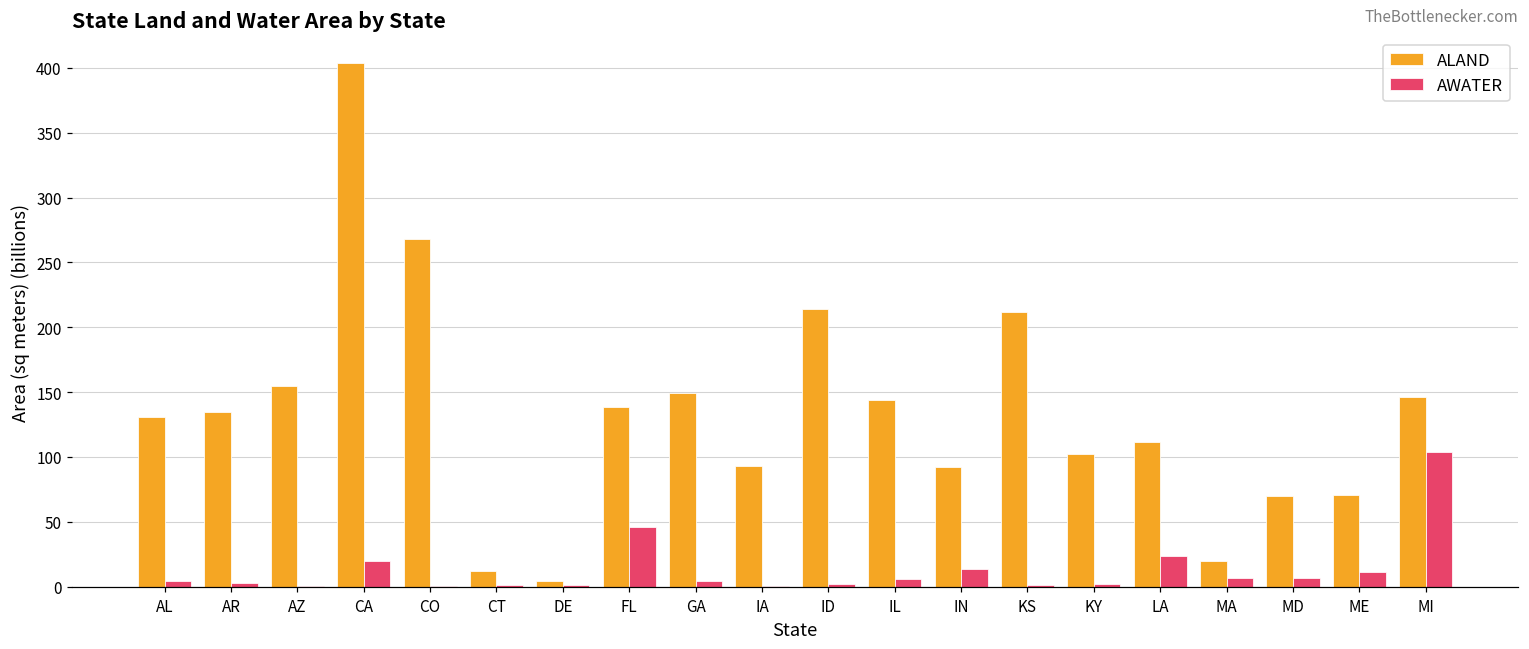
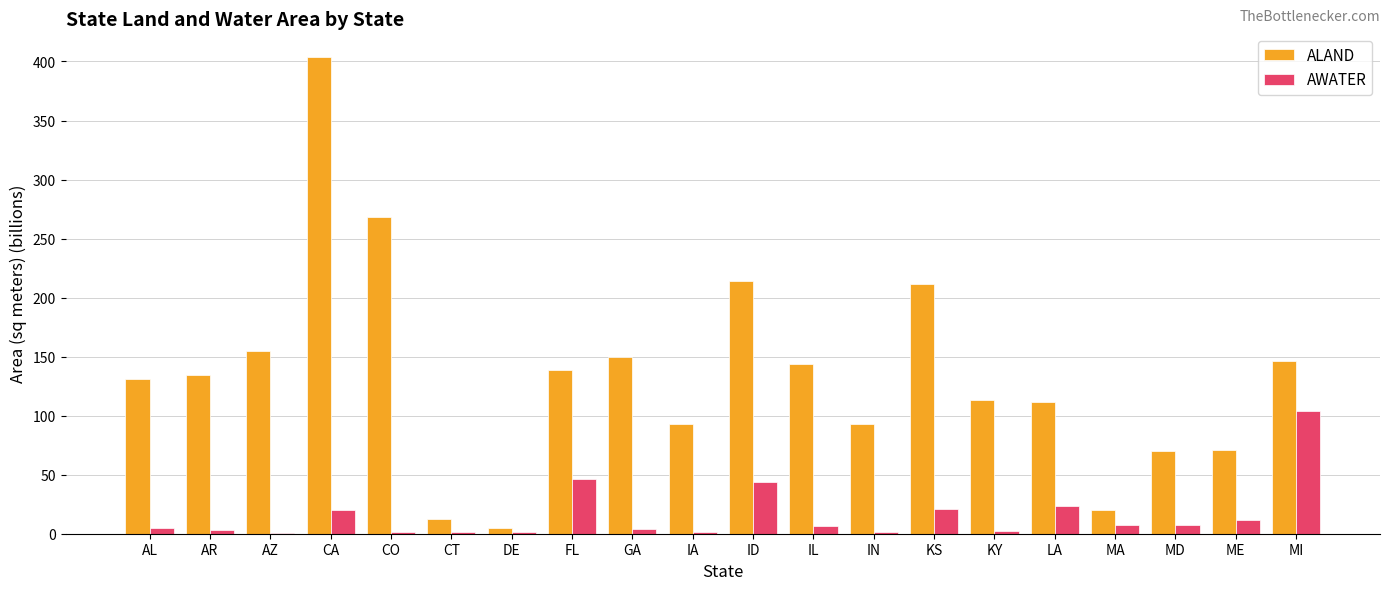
  {
    "ALAND": {
      "AL": 131,
      "AR": 135,
      "AZ": 155,
      "CA": 404,
      "CO": 268,
      "CT": 13,
      "DE": 5,
      "FL": 139,
      "GA": 149,
      "IA": 93,
      "ID": 214,
      "IL": 144,
      "IN": 93,
      "KS": 212,
-     "KY": 102,
+     "KY": 113,
      "LA": 112,
      "MA": 20,
      "MD": 70,
      "ME": 71,
      "MI": 147
    },
    "AWATER": {
      "AL": 5,
      "AR": 3,
      "CA": 20,
      "FL": 46,
      "GA": 4,
-     "ID": 2,
+     "ID": 43,
      "IL": 6,
-     "IN": 14,
-     "KS": 1,
+     "IN": 2,
+     "KS": 21,
      "KY": 2,
      "LA": 24,
      "MA": 7,
      "MD": 7,
      "ME": 12,
      "MI": 104
    }
  }
